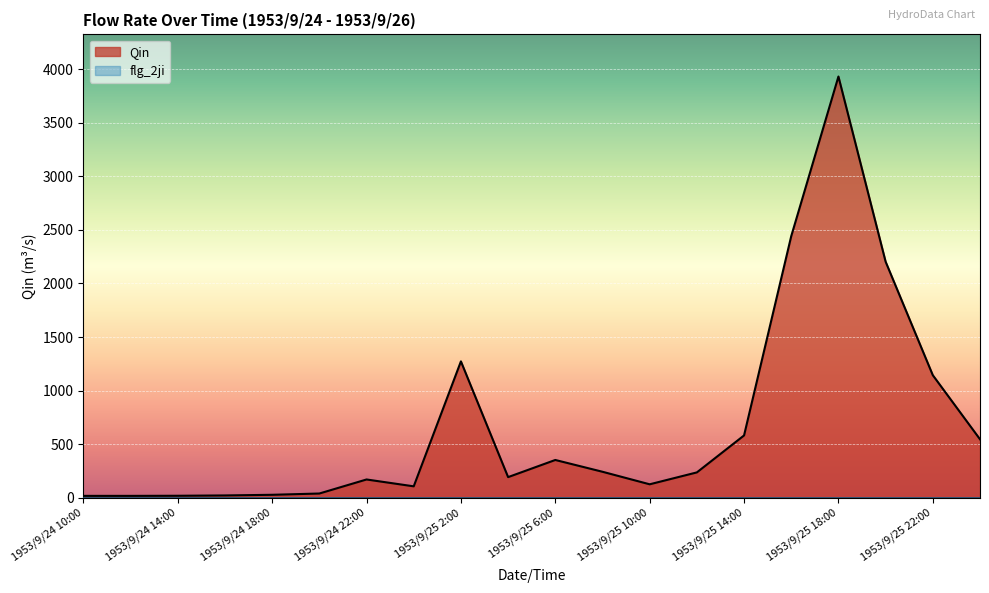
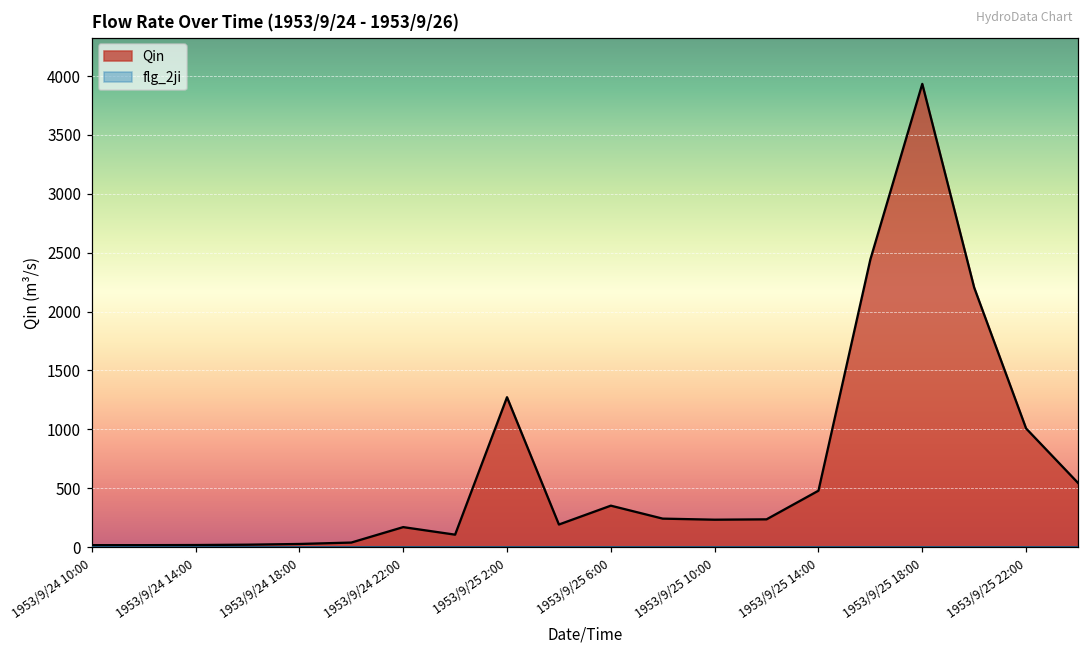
  {
    "Qin": {
      "1953/9/24 18:00": 30,
      "1953/9/24 22:00": 170,
      "1953/9/25 2:00": 1270,
      "1953/9/25 6:00": 350,
-     "1953/9/25 10:00": 130,
-     "1953/9/25 14:00": 580,
+     "1953/9/25 10:00": 230,
+     "1953/9/25 14:00": 480,
      "1953/9/25 18:00": 3930,
-     "1953/9/25 22:00": 1140
+     "1953/9/25 22:00": 1010
    },
    "flg_2ji": {
      "1953/9/24 18:00": 0,
      "1953/9/24 22:00": 0,
      "1953/9/25 2:00": 0,
      "1953/9/25 6:00": 0,
      "1953/9/25 10:00": 0,
      "1953/9/25 14:00": 0,
      "1953/9/25 18:00": 0,
      "1953/9/25 22:00": 0
    }
  }
